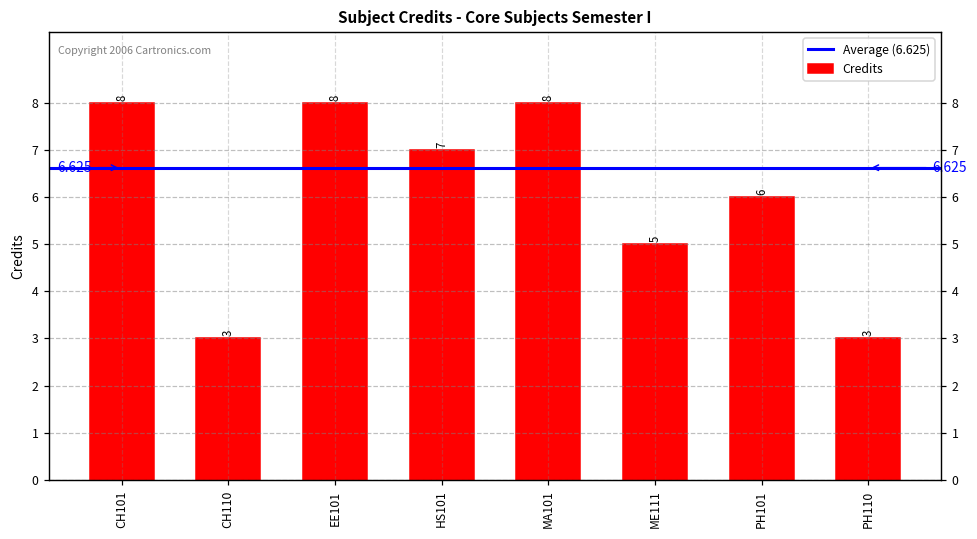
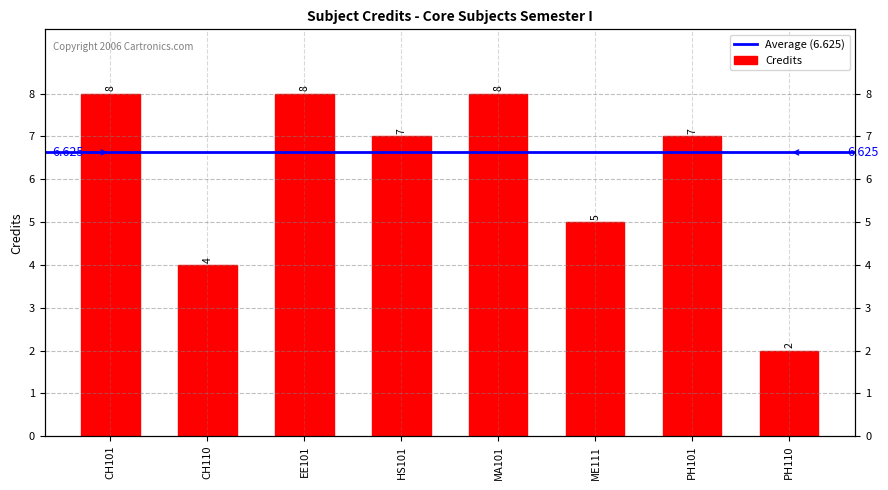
  {
    "CH101": 8,
-   "CH110": 3,
+   "CH110": 4,
    "EE101": 8,
    "HS101": 7,
    "MA101": 8,
    "ME111": 5,
-   "PH101": 6,
-   "PH110": 3
+   "PH101": 7,
+   "PH110": 2
  }
